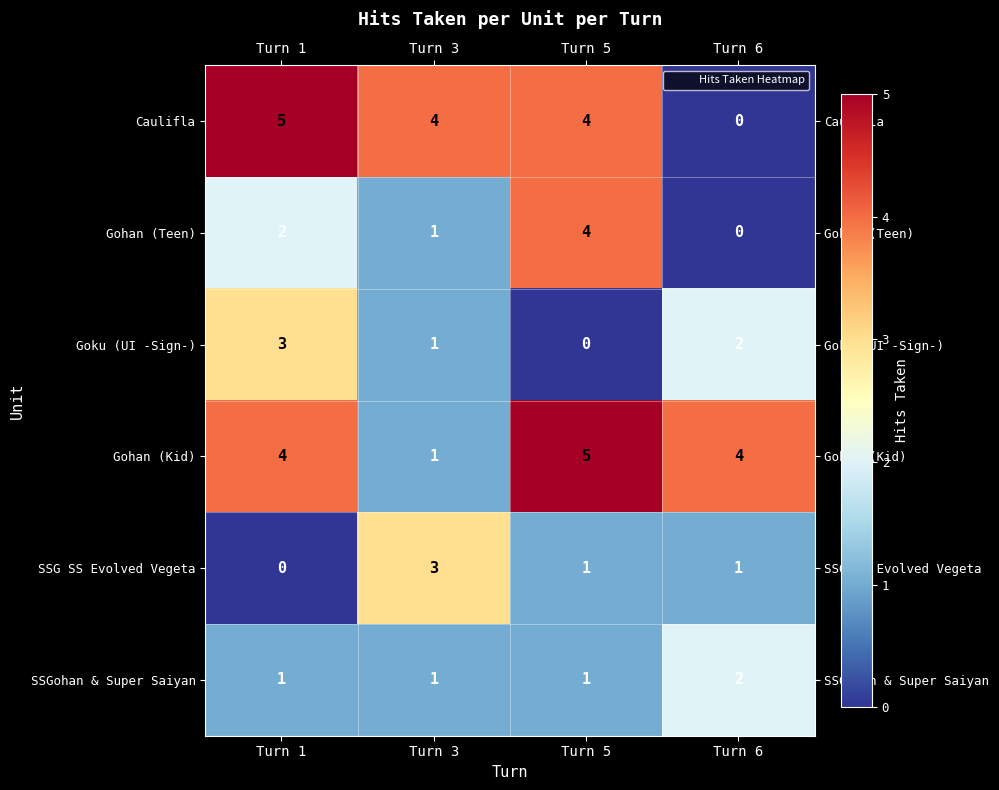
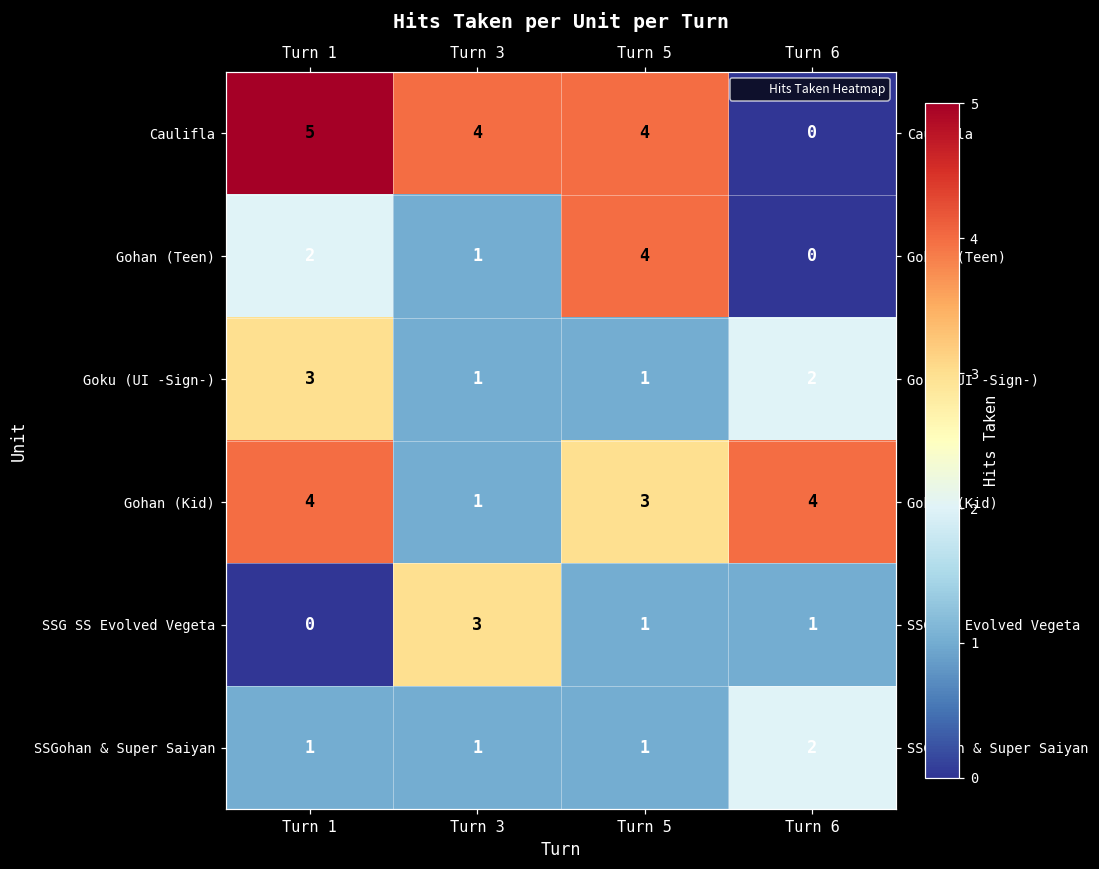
  {
    "Caulifla": {
      "Turn 1": 5,
      "Turn 3": 4,
      "Turn 5": 4,
      "Turn 6": 0
    },
    "Gohan (Teen)": {
      "Turn 3": 1,
      "Turn 5": 4,
      "Turn 6": 0
    },
    "Goku (UI -Sign-)": {
      "Turn 1": 3,
      "Turn 3": 1,
-     "Turn 5": 0
+     "Turn 5": 1
    },
    "Gohan (Kid)": {
      "Turn 1": 4,
      "Turn 3": 1,
-     "Turn 5": 5,
+     "Turn 5": 3,
      "Turn 6": 4
    },
    "SSG SS Evolved Vegeta": {
      "Turn 1": 0,
      "Turn 3": 3,
      "Turn 5": 1,
      "Turn 6": 1
    },
    "SSGohan & Super Saiyan": {
      "Turn 1": 1,
      "Turn 3": 1,
      "Turn 5": 1
    }
  }
